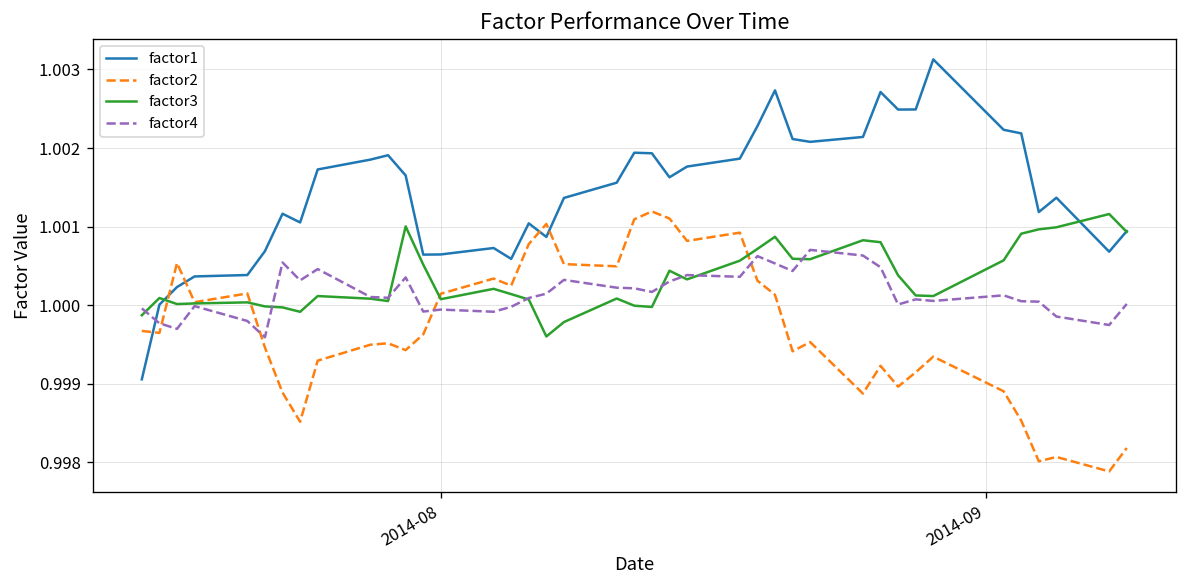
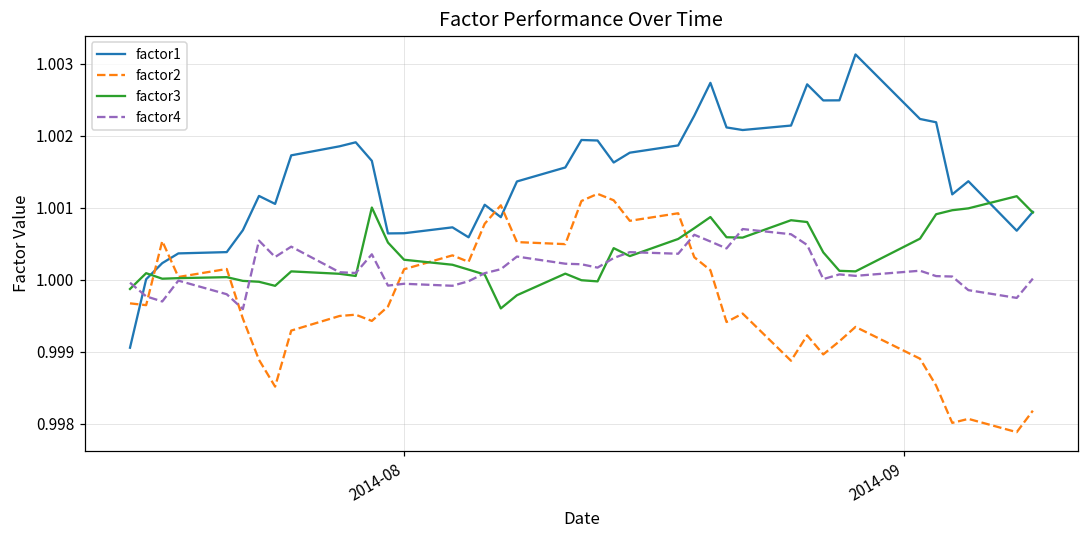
  {
    "factor1": {
      "2014-08": 1.0006
    },
    "factor2": {
      "2014-08": 1.0001
    },
    "factor3": {
-     "2014-08": 1.0001
+     "2014-08": 1.0003
    },
    "factor4": {
      "2014-08": 0.9999
    }
  }
